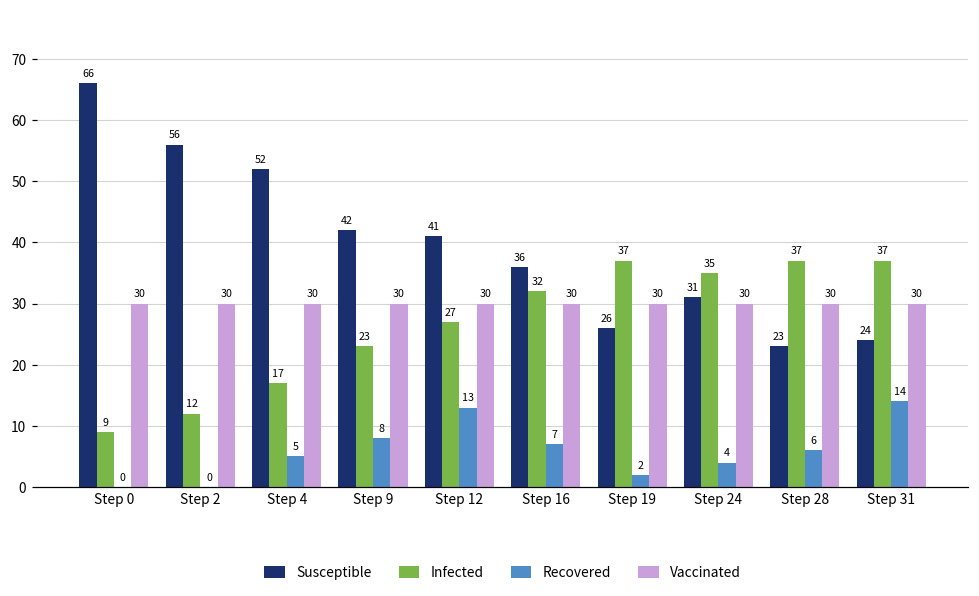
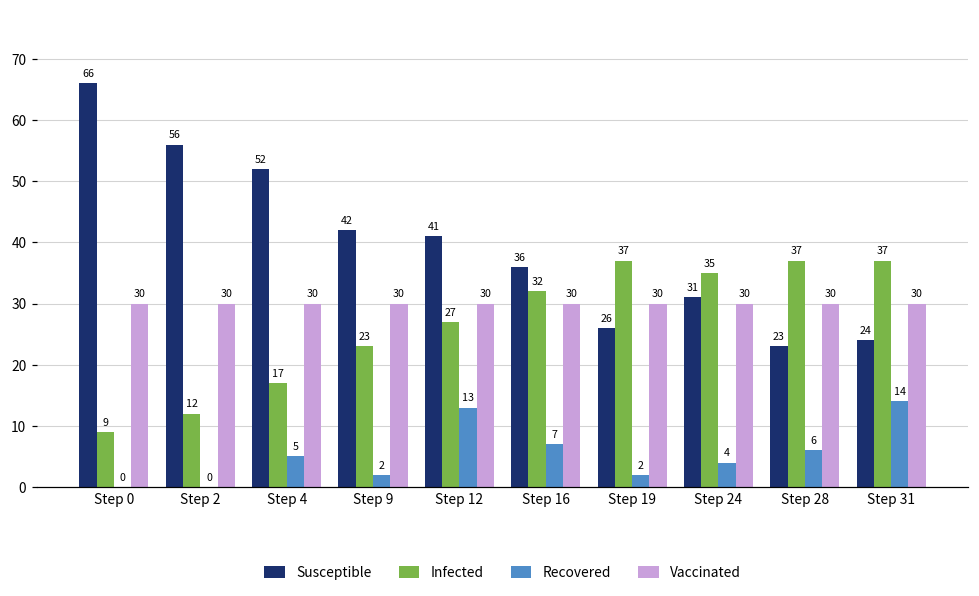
  {
    "Susceptible": {
      "Step 0": 66,
      "Step 2": 56,
      "Step 4": 52,
      "Step 9": 42,
      "Step 12": 41,
      "Step 16": 36,
      "Step 19": 26,
      "Step 24": 31,
      "Step 28": 23,
      "Step 31": 24
    },
    "Infected": {
      "Step 0": 9,
      "Step 2": 12,
      "Step 4": 17,
      "Step 9": 23,
      "Step 12": 27,
      "Step 16": 32,
      "Step 19": 37,
      "Step 24": 35,
      "Step 28": 37,
      "Step 31": 37
    },
    "Recovered": {
      "Step 0": 0,
      "Step 2": 0,
      "Step 4": 5,
-     "Step 9": 8,
+     "Step 9": 2,
      "Step 12": 13,
      "Step 16": 7,
      "Step 19": 2,
      "Step 24": 4,
      "Step 28": 6,
      "Step 31": 14
    },
    "Vaccinated": {
      "Step 0": 30,
      "Step 2": 30,
      "Step 4": 30,
      "Step 9": 30,
      "Step 12": 30,
      "Step 16": 30,
      "Step 19": 30,
      "Step 24": 30,
      "Step 28": 30,
      "Step 31": 30
    }
  }
